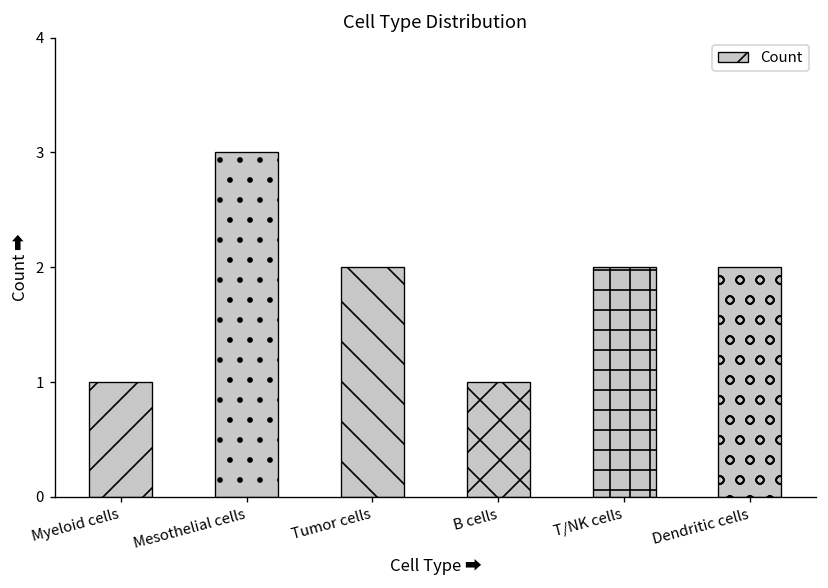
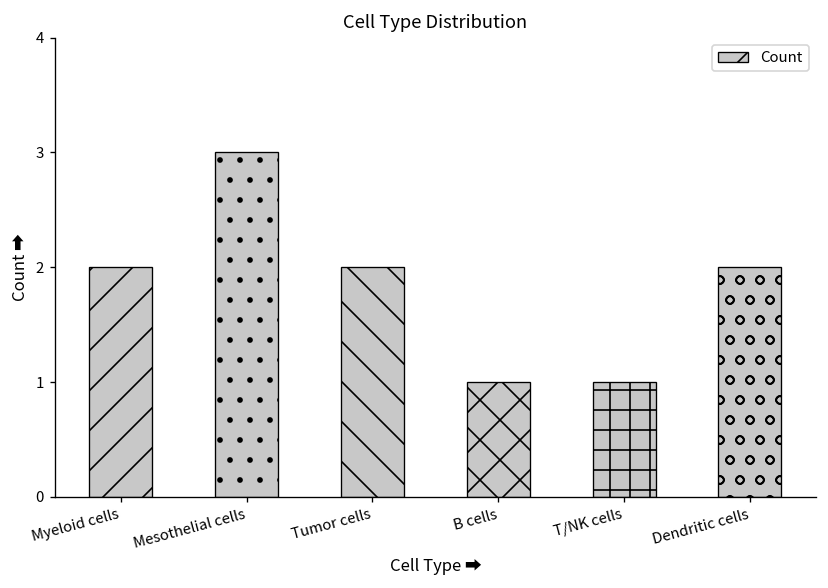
  {
-   "Myeloid cells": 1,
+   "Myeloid cells": 2,
    "Mesothelial cells": 3,
    "Tumor cells": 2,
    "B cells": 1,
-   "T/NK cells": 2,
+   "T/NK cells": 1,
    "Dendritic cells": 2
  }
